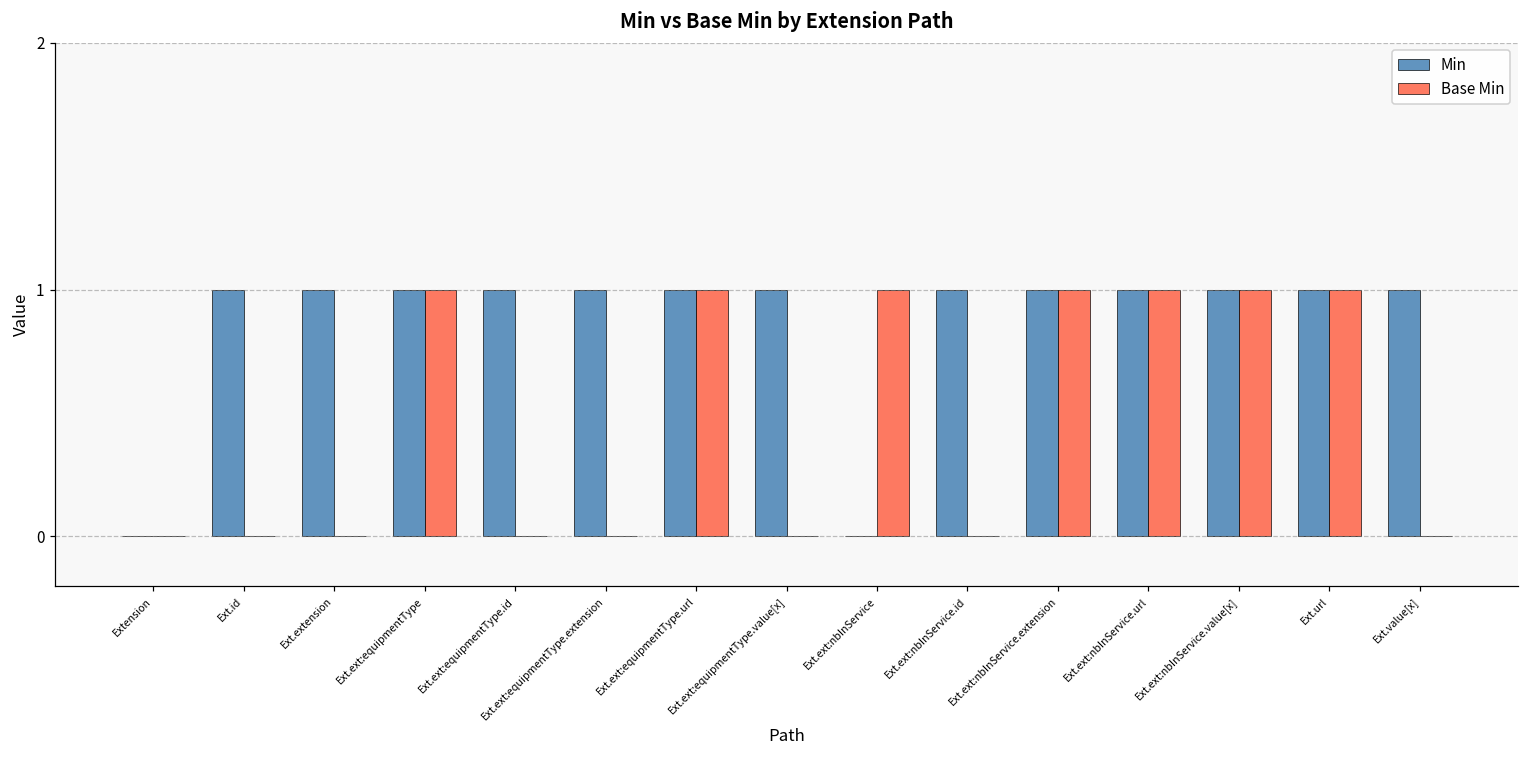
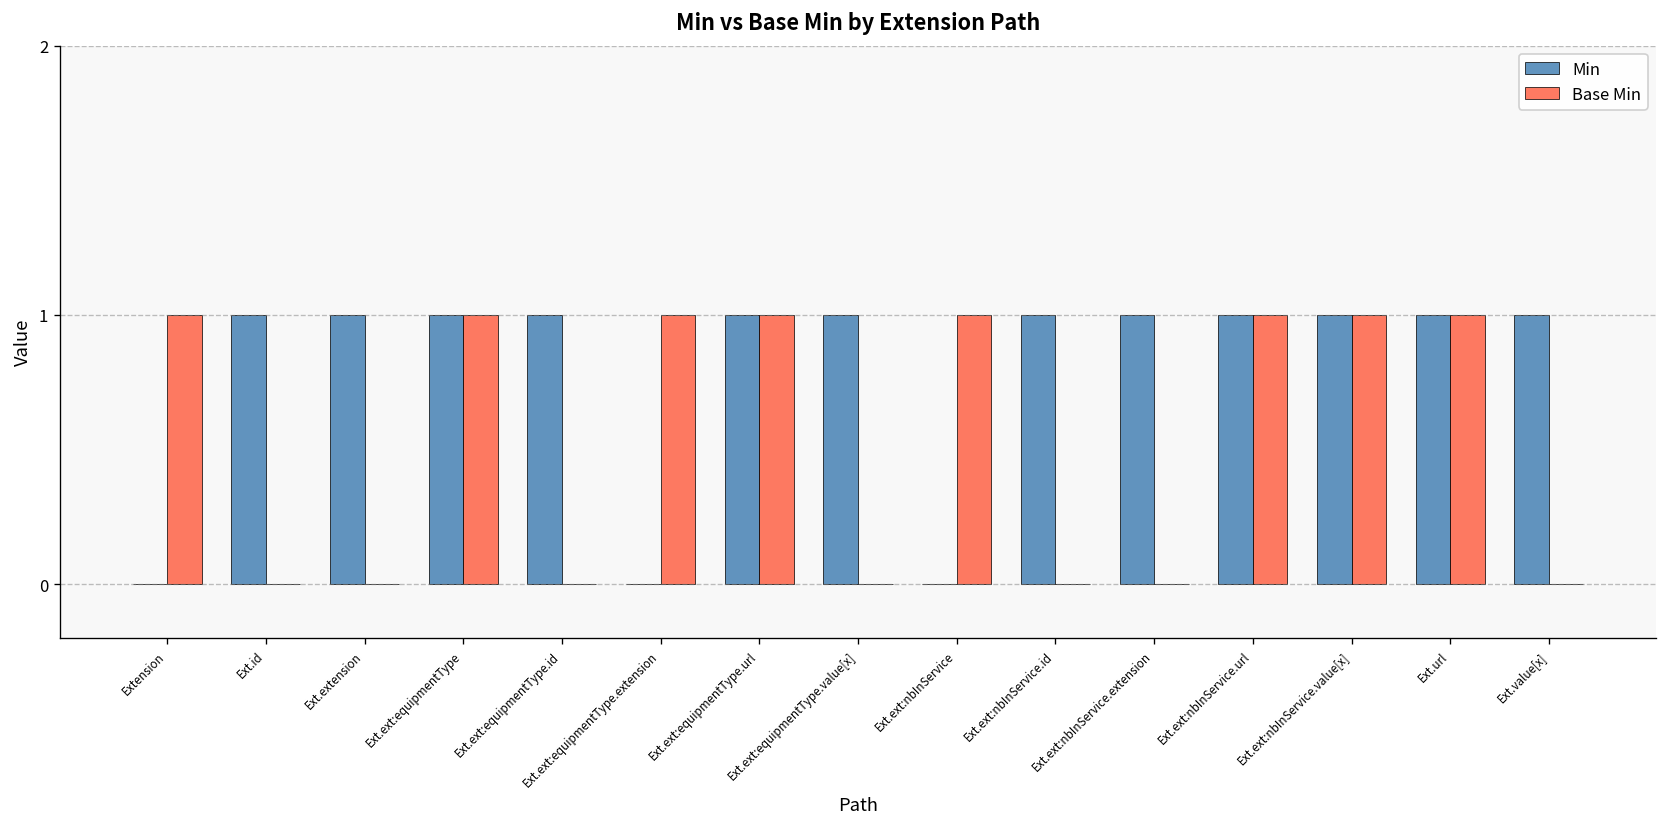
  {
    "Min": {
      "Extension": 0,
      "Ext.id": 1,
      "Ext.extension": 1,
      "Ext.ext:equipmentType": 1,
      "Ext.ext:equipmentType.id": 1,
-     "Ext.ext:equipmentType.extension": 1,
+     "Ext.ext:equipmentType.extension": 0,
      "Ext.ext:equipmentType.url": 1,
      "Ext.ext:equipmentType.value[x]": 1,
      "Ext.ext:nbInService": 0,
      "Ext.ext:nbInService.id": 1,
      "Ext.ext:nbInService.extension": 1,
      "Ext.ext:nbInService.url": 1,
      "Ext.ext:nbInService.value[x]": 1,
      "Ext.url": 1,
      "Ext.value[x]": 1
    },
    "Base Min": {
-     "Extension": 0,
+     "Extension": 1,
      "Ext.id": 0,
      "Ext.extension": 0,
      "Ext.ext:equipmentType": 1,
      "Ext.ext:equipmentType.id": 0,
-     "Ext.ext:equipmentType.extension": 0,
+     "Ext.ext:equipmentType.extension": 1,
      "Ext.ext:equipmentType.url": 1,
      "Ext.ext:equipmentType.value[x]": 0,
      "Ext.ext:nbInService": 1,
      "Ext.ext:nbInService.id": 0,
-     "Ext.ext:nbInService.extension": 1,
+     "Ext.ext:nbInService.extension": 0,
      "Ext.ext:nbInService.url": 1,
      "Ext.ext:nbInService.value[x]": 1,
      "Ext.url": 1,
      "Ext.value[x]": 0
    }
  }
